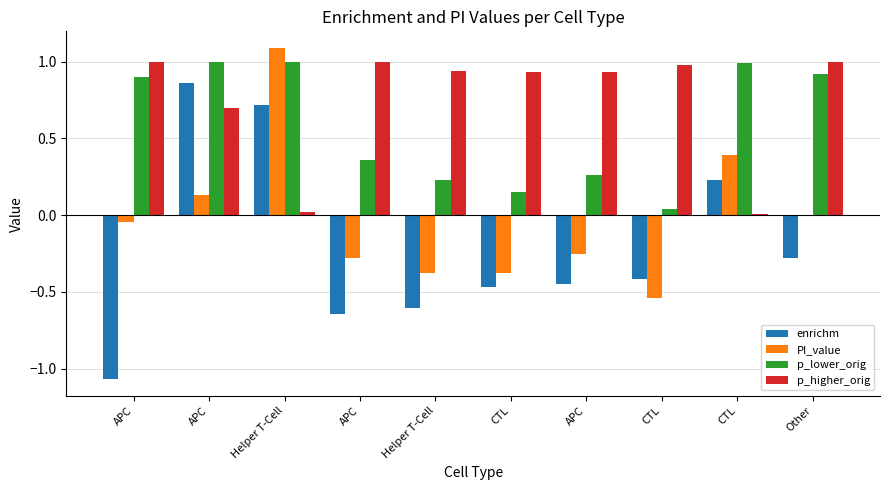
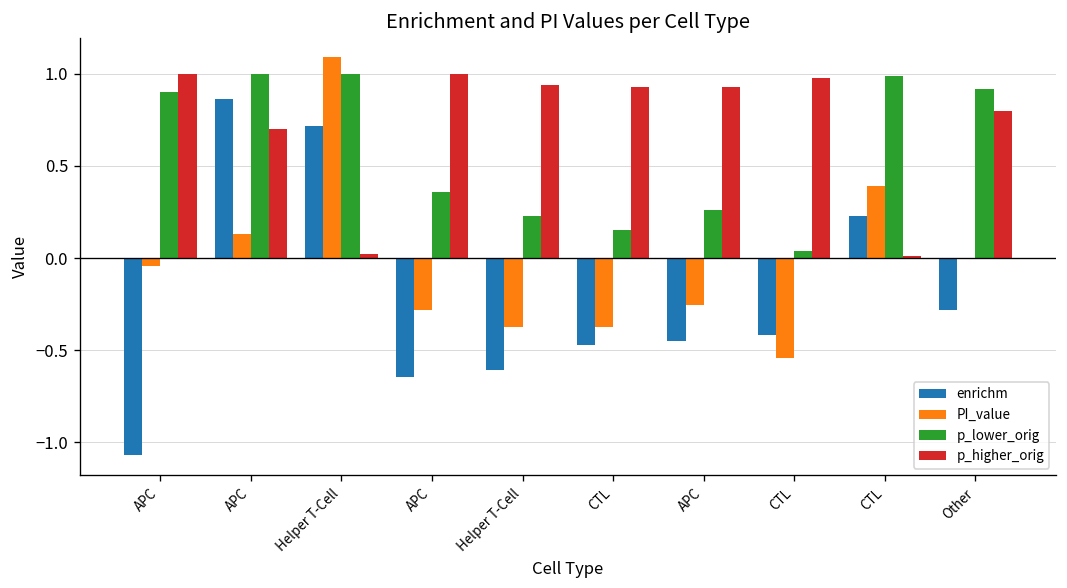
  {
    "enrichm": {
      "Other": -0.28
    },
    "p_lower_orig": {
      "Other": 0.92
    },
    "p_higher_orig": {
-     "Other": 1.0
+     "Other": 0.8
    }
  }
